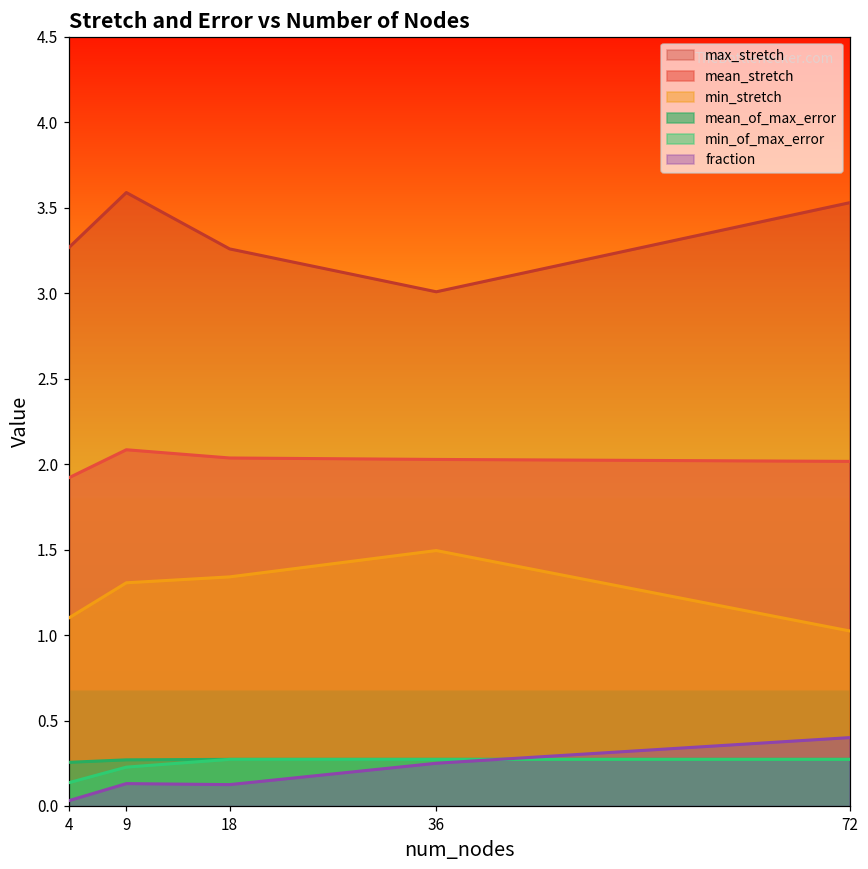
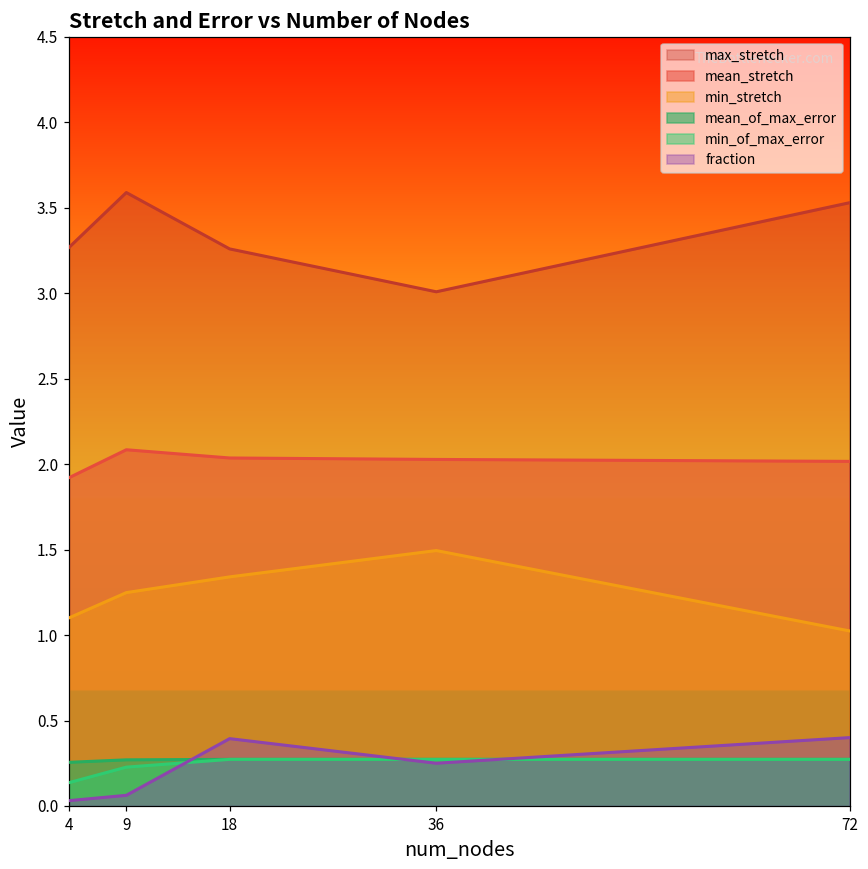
  {
    "min_stretch": {
      "4": 1.10,
-     "9": 1.31,
+     "9": 1.25,
      "18": 1.34,
      "36": 1.49,
      "72": 1.02
    },
    "fraction": {
      "4": 0.03,
-     "9": 0.13,
-     "18": 0.13,
+     "9": 0.06,
+     "18": 0.39,
      "36": 0.25,
      "72": 0.40
    }
  }
